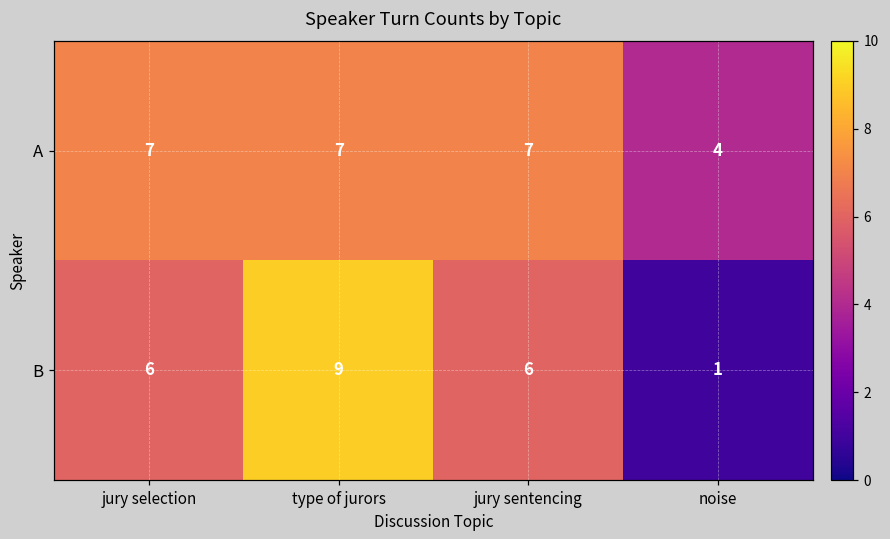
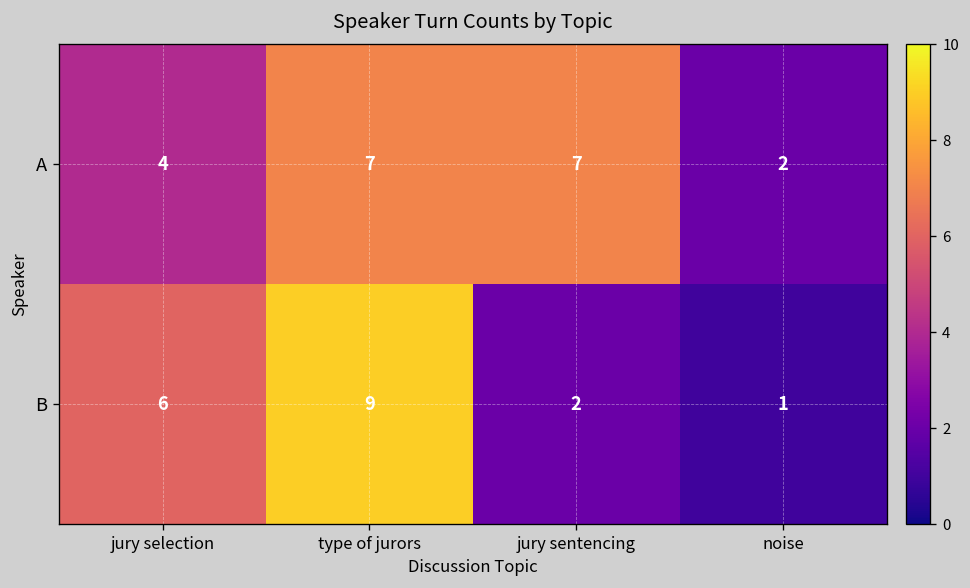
  {
    "A": {
-     "jury selection": 7,
+     "jury selection": 4,
      "type of jurors": 7,
      "jury sentencing": 7,
-     "noise": 4
+     "noise": 2
    },
    "B": {
      "jury selection": 6,
      "type of jurors": 9,
-     "jury sentencing": 6,
+     "jury sentencing": 2,
      "noise": 1
    }
  }
